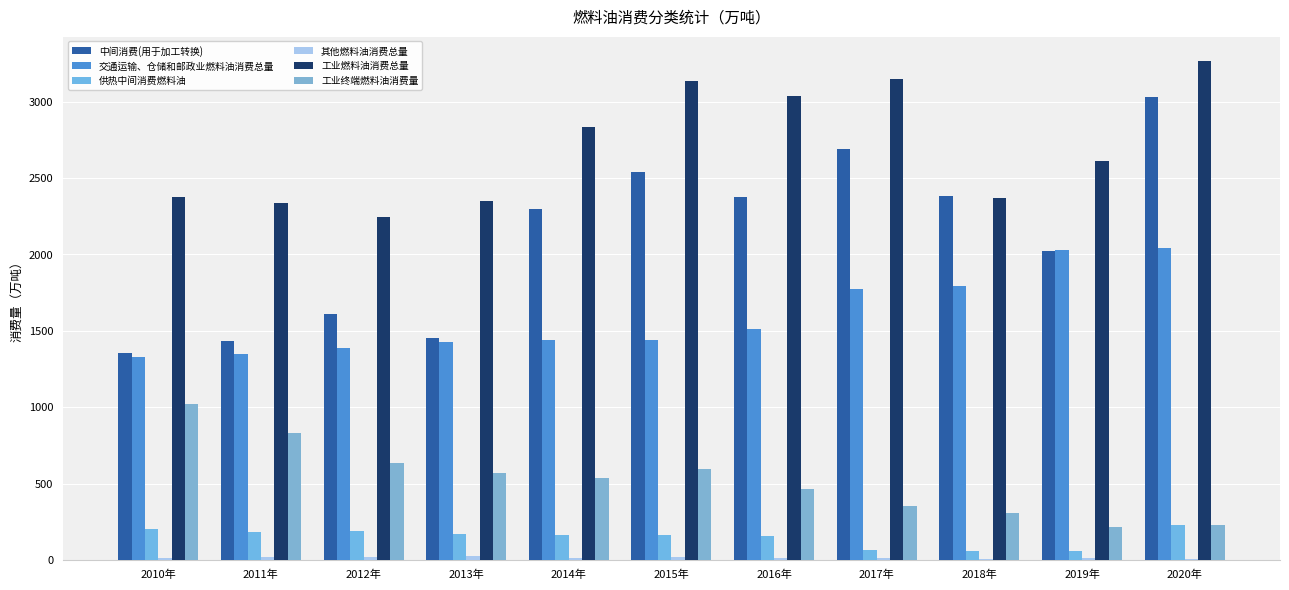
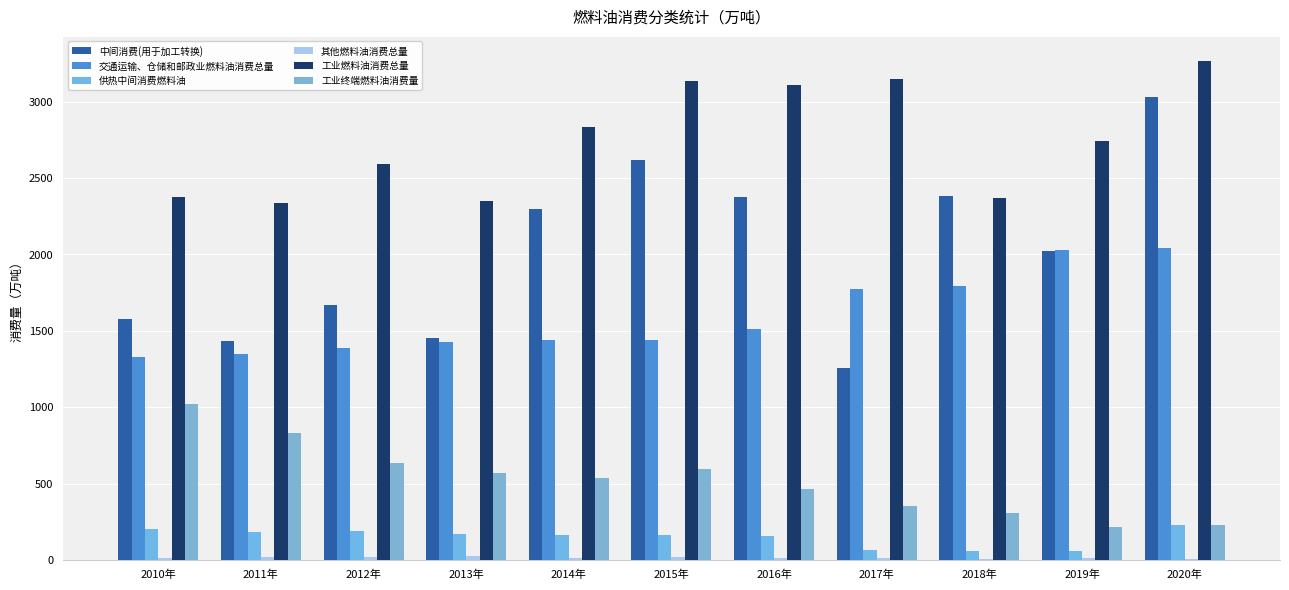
  {
    "中间消费(用于加工转换)": {
-     "2010年": 1350,
+     "2010年": 1580,
      "2011年": 1430,
-     "2012年": 1610,
+     "2012年": 1670,
      "2013年": 1450,
      "2014年": 2300,
-     "2015年": 2540,
+     "2015年": 2620,
      "2016年": 2380,
-     "2017年": 2690,
+     "2017年": 1250,
      "2018年": 2380,
      "2019年": 2020,
      "2020年": 3030
    },
    "工业燃料油消费总量": {
      "2010年": 2380,
      "2011年": 2340,
-     "2012年": 2240,
+     "2012年": 2590,
      "2013年": 2350,
      "2014年": 2840,
      "2015年": 3130,
-     "2016年": 3040,
+     "2016年": 3110,
      "2017年": 3150,
      "2018年": 2370,
-     "2019年": 2610,
+     "2019年": 2740,
      "2020年": 3260
    }
  }
